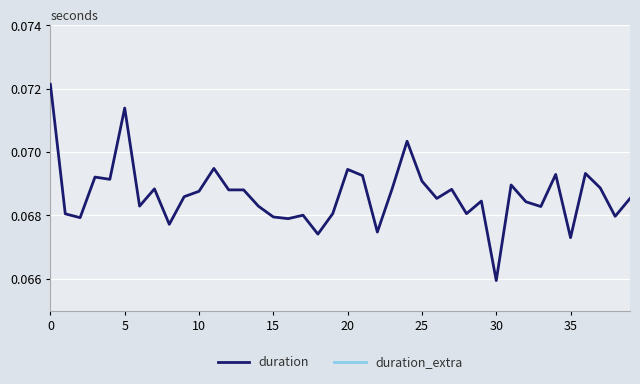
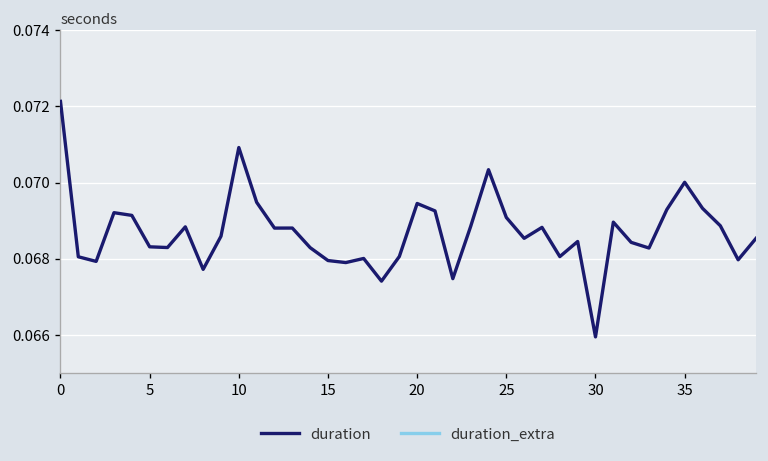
  {
    "duration": {
      "0": 0.0721,
-     "5": 0.0714,
-     "10": 0.0688,
+     "5": 0.0683,
+     "10": 0.0709,
      "15": 0.0680,
      "20": 0.0695,
      "25": 0.0691,
      "30": 0.0659,
-     "35": 0.0673
+     "35": 0.0700
    }
  }
